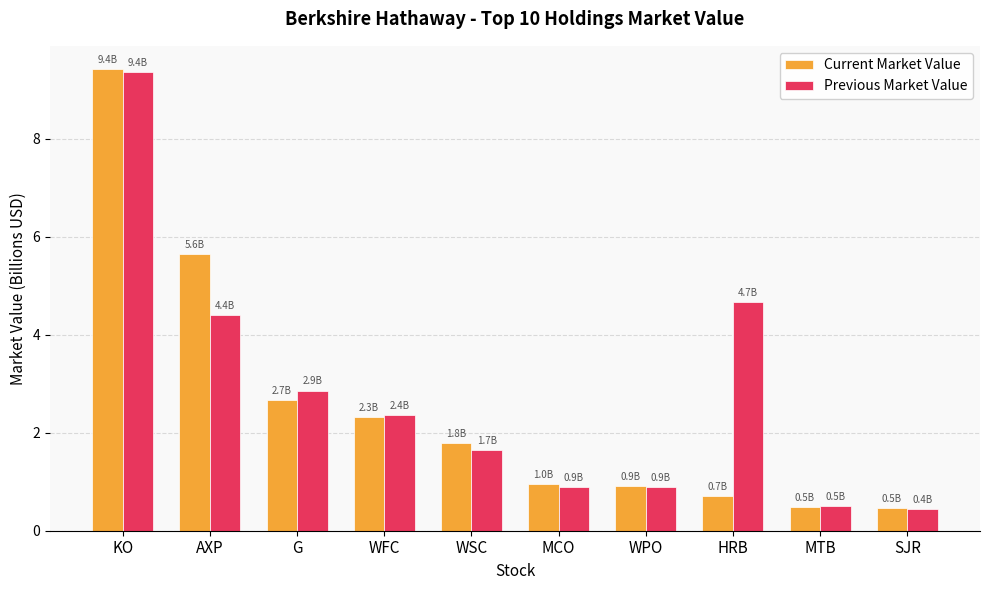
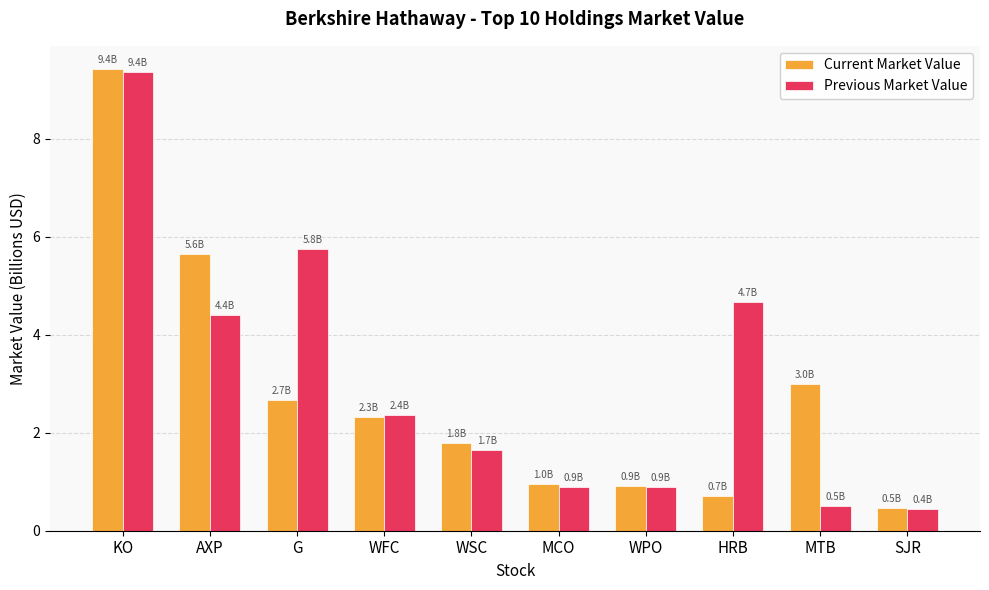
  {
    "Current Market Value": {
      "KO": "9.4B",
      "AXP": "5.6B",
      "G": "2.7B",
      "WFC": "2.3B",
      "WSC": "1.8B",
      "MCO": "1.0B",
      "WPO": "0.9B",
      "HRB": "0.7B",
-     "MTB": "0.5B",
+     "MTB": "3.0B",
      "SJR": "0.5B"
    },
    "Previous Market Value": {
      "KO": "9.4B",
      "AXP": "4.4B",
-     "G": "2.9B",
+     "G": "5.8B",
      "WFC": "2.4B",
      "WSC": "1.7B",
      "MCO": "0.9B",
      "WPO": "0.9B",
      "HRB": "4.7B",
      "MTB": "0.5B",
      "SJR": "0.4B"
    }
  }
